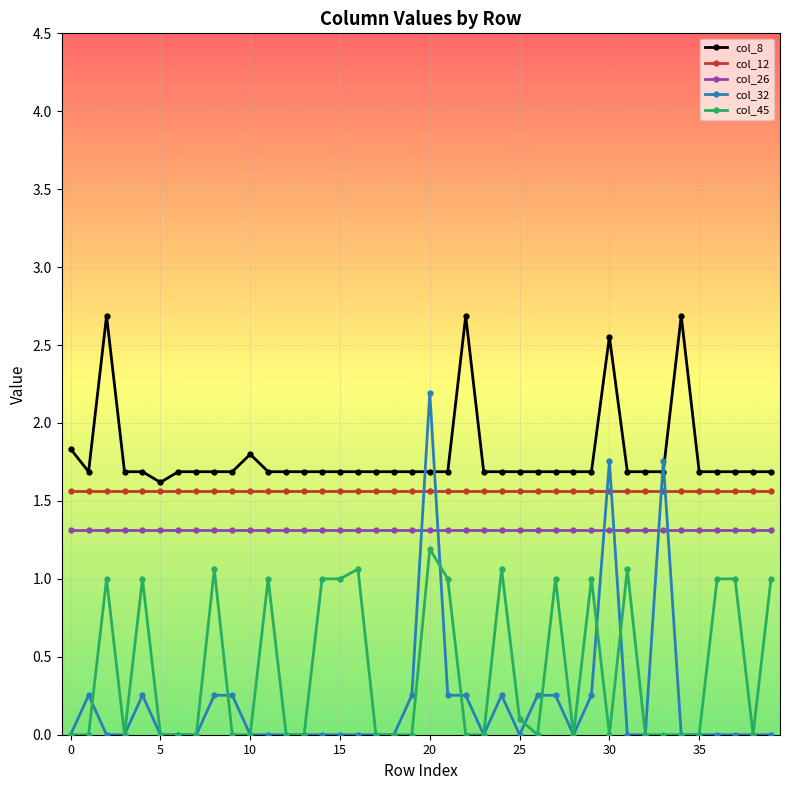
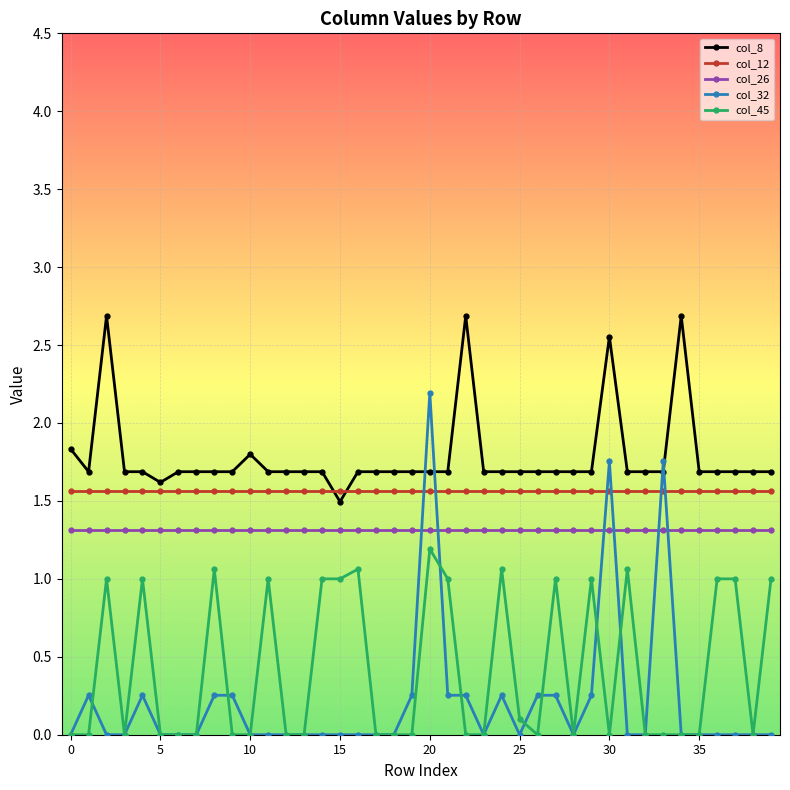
  {
    "col_8": {
      "0": 1.83,
      "5": 1.62,
      "10": 1.80,
-     "15": 1.69,
+     "15": 1.50,
      "20": 1.69,
      "25": 1.69,
      "30": 2.55,
      "35": 1.69
    },
    "col_12": {
      "0": 1.56,
      "5": 1.56,
      "10": 1.56,
      "15": 1.56,
      "20": 1.56,
      "25": 1.56,
      "30": 1.56,
      "35": 1.56
    },
    "col_26": {
      "0": 1.31,
      "5": 1.31,
      "10": 1.31,
      "15": 1.31,
      "20": 1.31,
      "25": 1.31,
      "30": 1.31,
      "35": 1.31
    },
    "col_32": {
      "15": 0.00,
      "20": 2.20,
      "25": 0.00,
      "30": 1.75
    },
    "col_45": {
      "15": 1.00,
      "20": 1.19,
      "25": 0.10,
      "30": 0.00
    }
  }
